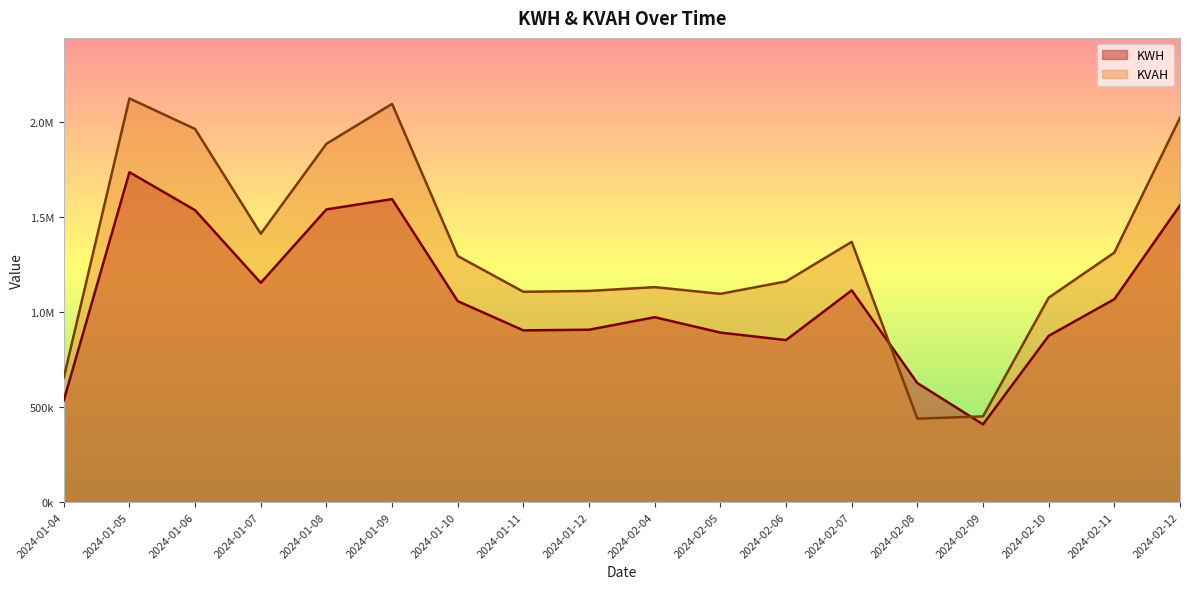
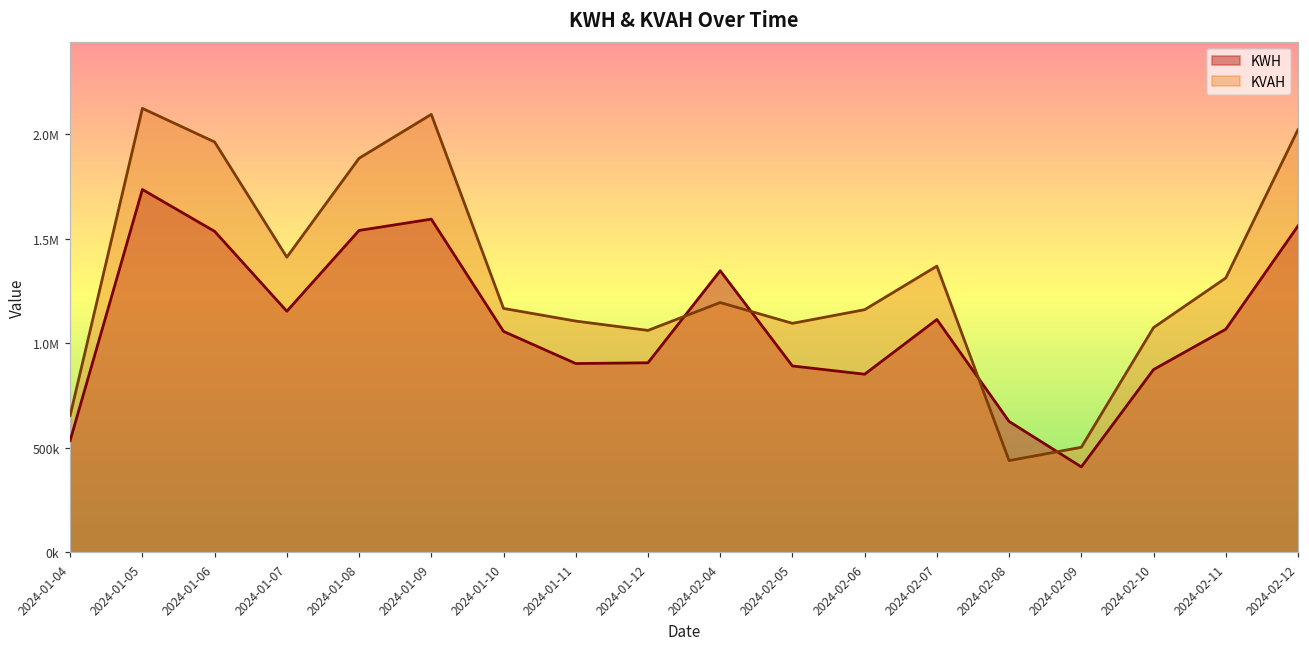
  {
    "KWH": {
      "2024-01-04": 540000,
      "2024-01-05": 1730000,
      "2024-01-06": 1530000,
      "2024-01-07": 1150000,
      "2024-01-08": 1540000,
      "2024-01-09": 1590000,
      "2024-01-10": 1060000,
      "2024-01-11": 900000,
      "2024-01-12": 910000,
-     "2024-02-04": 970000,
+     "2024-02-04": 1350000,
      "2024-02-05": 890000,
      "2024-02-06": 850000,
      "2024-02-07": 1110000,
      "2024-02-08": 630000,
      "2024-02-09": 410000,
      "2024-02-10": 870000,
      "2024-02-11": 1070000,
      "2024-02-12": 1560000
    },
    "KVAH": {
      "2024-01-04": 650000,
      "2024-01-05": 2120000,
      "2024-01-06": 1960000,
      "2024-01-07": 1410000,
      "2024-01-08": 1880000,
      "2024-01-09": 2090000,
-     "2024-01-10": 1290000,
+     "2024-01-10": 1170000,
      "2024-01-11": 1110000,
-     "2024-01-12": 1110000,
-     "2024-02-04": 1130000,
+     "2024-01-12": 1060000,
+     "2024-02-04": 1190000,
      "2024-02-05": 1090000,
      "2024-02-06": 1160000,
      "2024-02-07": 1370000,
      "2024-02-08": 440000,
-     "2024-02-09": 450000,
+     "2024-02-09": 500000,
      "2024-02-10": 1070000,
      "2024-02-11": 1310000,
      "2024-02-12": 2020000
    }
  }
